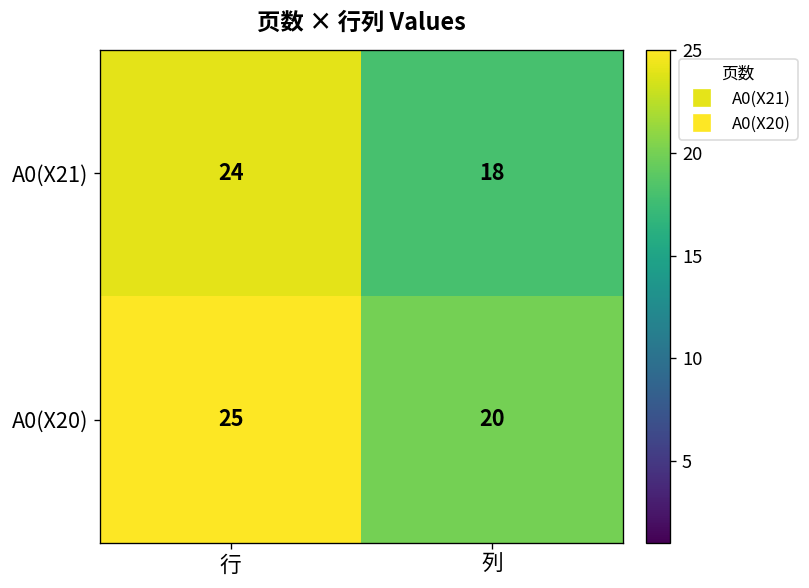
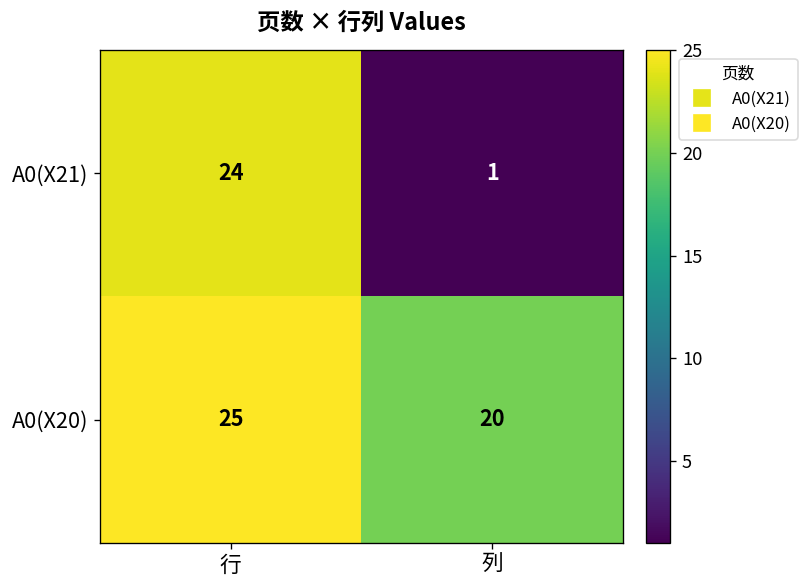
  {
    "A0(X21)": {
      "行": 24,
-     "列": 18
+     "列": 1
    },
    "A0(X20)": {
      "行": 25,
      "列": 20
    }
  }
